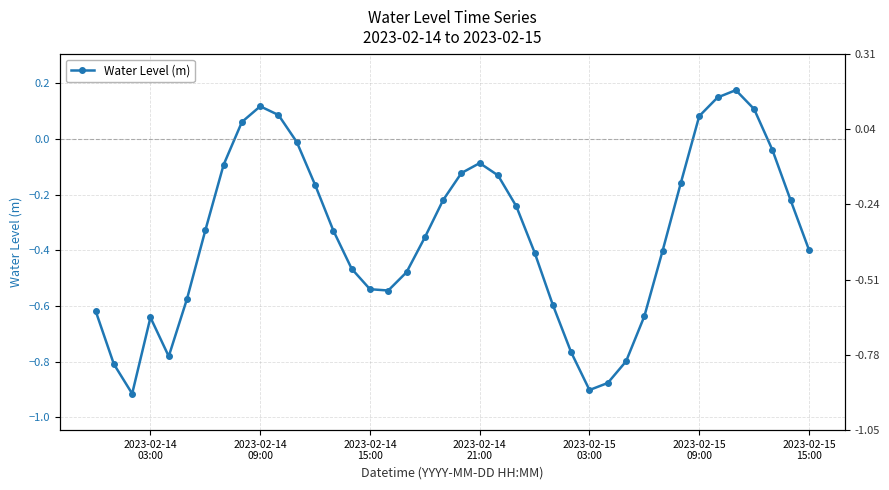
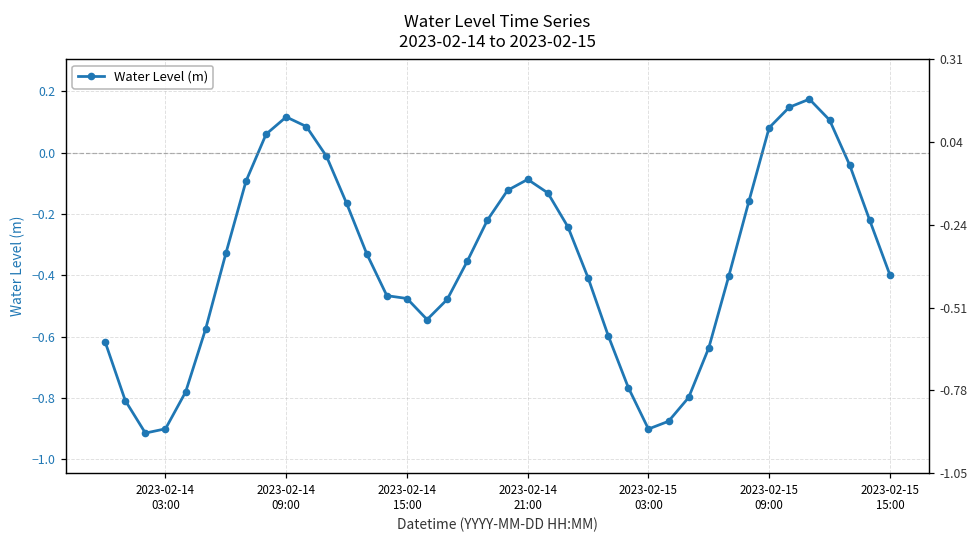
  {
-   "2023-02-14 03:00": -0.64,
+   "2023-02-14 03:00": -0.90,
    "2023-02-14 09:00": 0.12,
-   "2023-02-14 15:00": -0.54,
+   "2023-02-14 15:00": -0.48,
    "2023-02-14 21:00": -0.09,
    "2023-02-15 03:00": -0.90,
    "2023-02-15 09:00": 0.08,
    "2023-02-15 15:00": -0.40
  }
